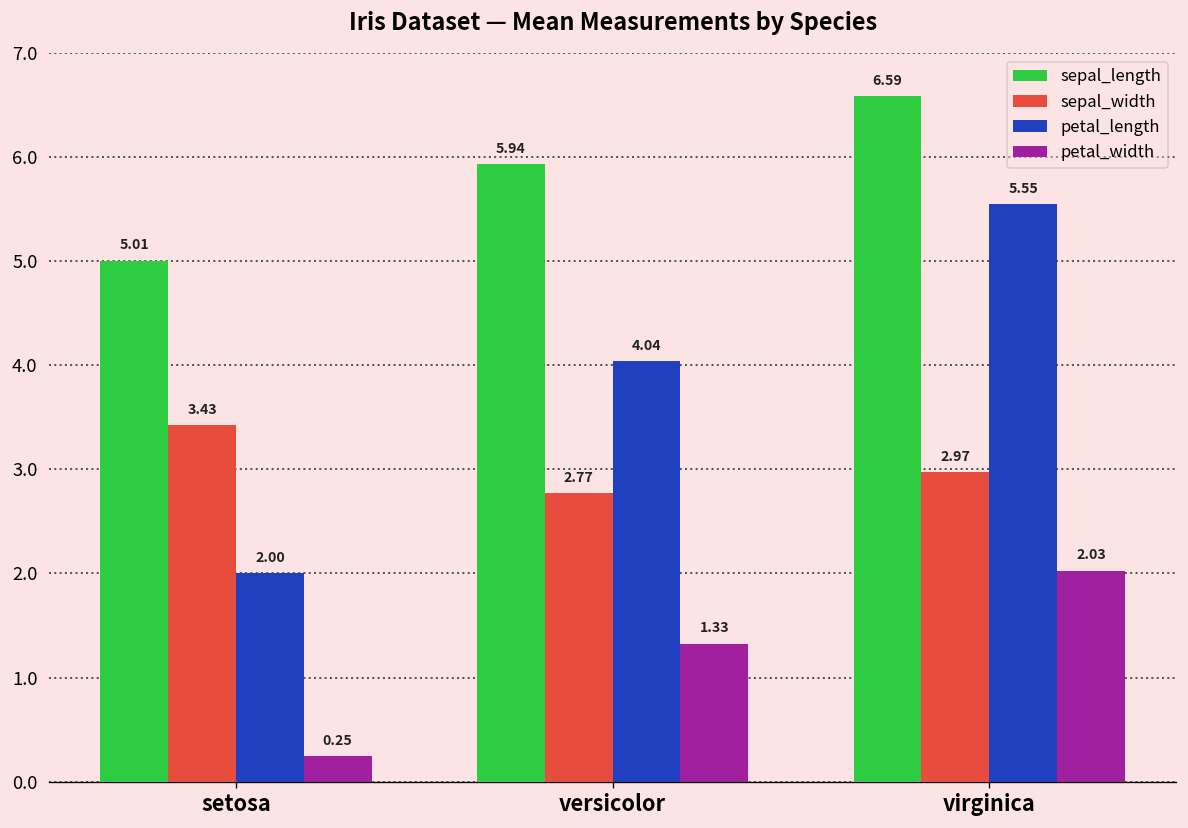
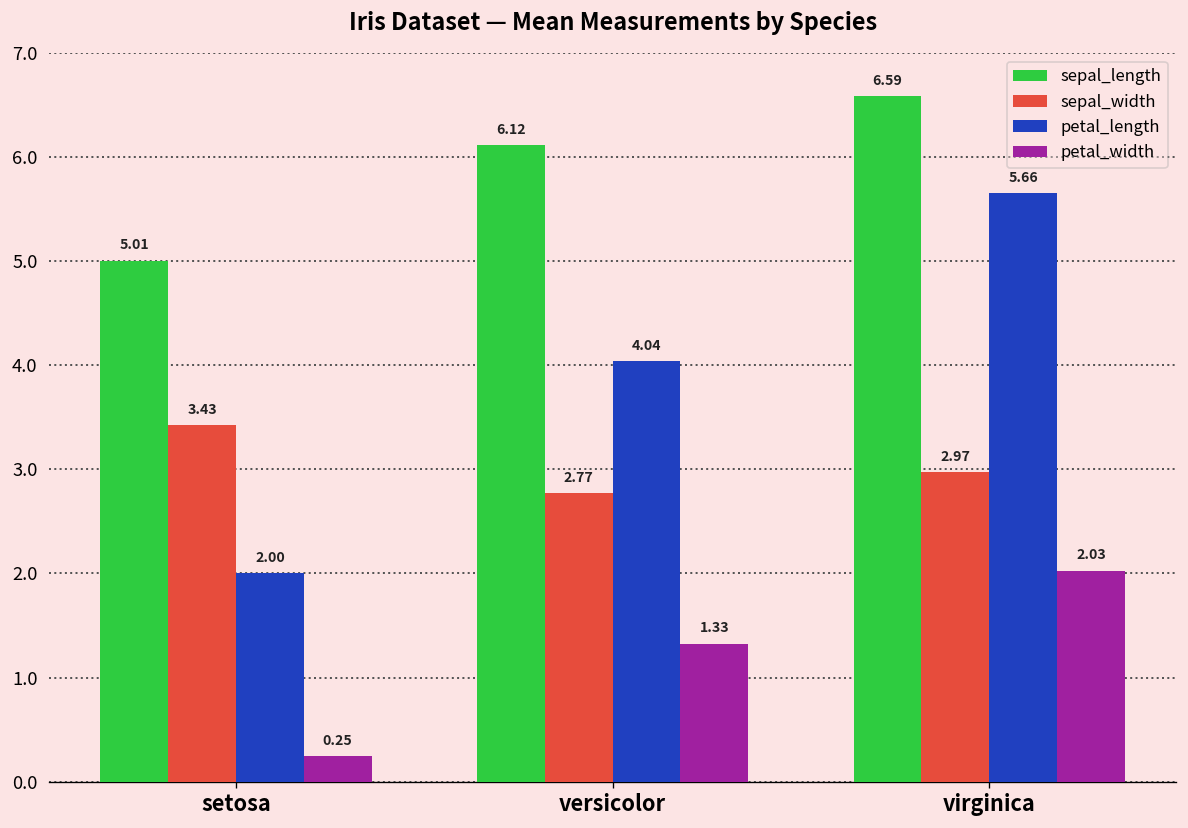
  {
    "sepal_length": {
      "setosa": 5.01,
-     "versicolor": 5.94,
+     "versicolor": 6.12,
      "virginica": 6.59
    },
    "sepal_width": {
      "setosa": 3.43,
      "versicolor": 2.77,
      "virginica": 2.97
    },
    "petal_length": {
      "setosa": 2.00,
      "versicolor": 4.04,
-     "virginica": 5.55
+     "virginica": 5.66
    },
    "petal_width": {
      "setosa": 0.25,
      "versicolor": 1.33,
      "virginica": 2.03
    }
  }
